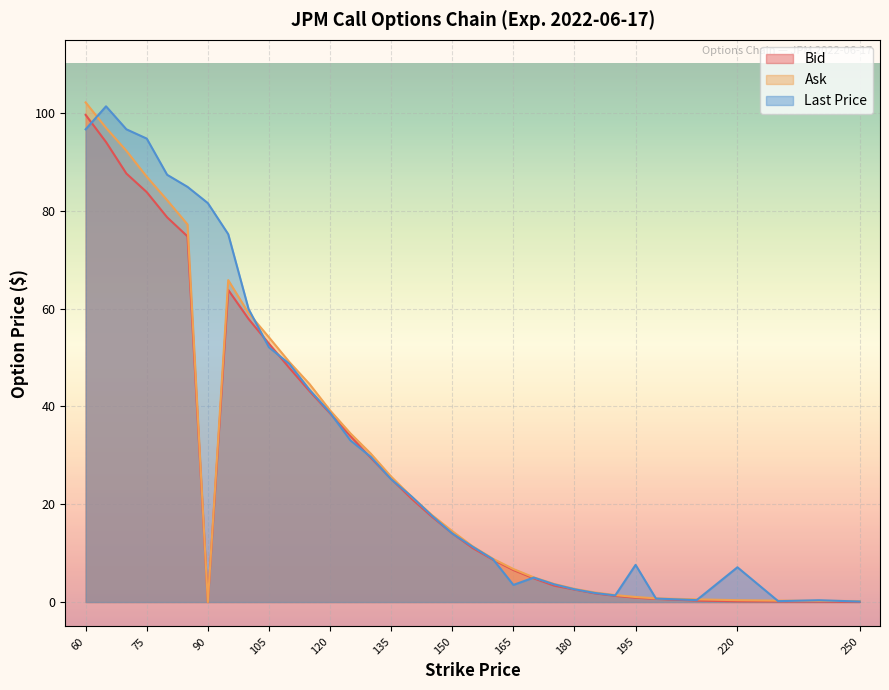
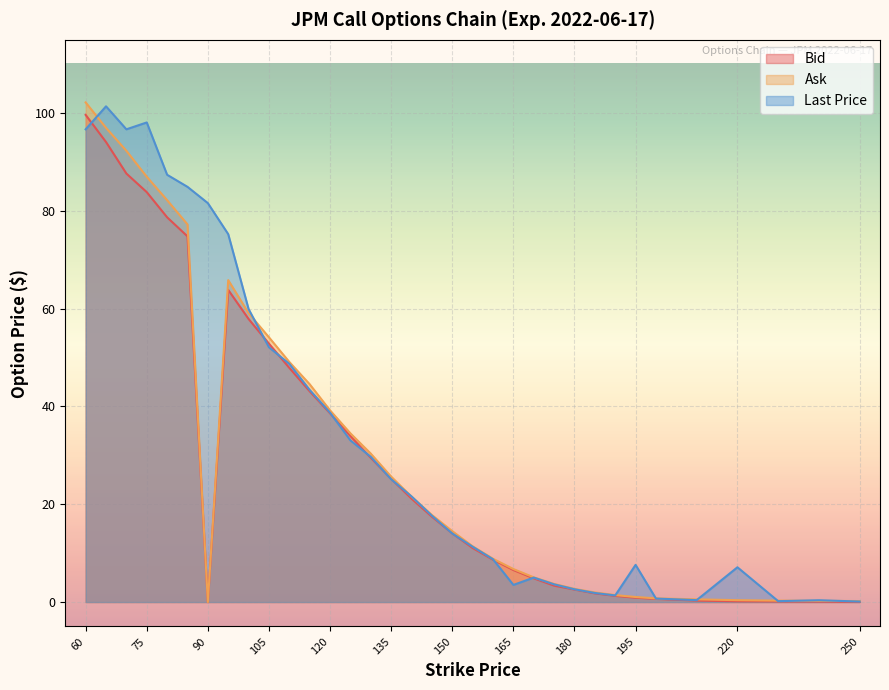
  {
    "Last Price": {
      "60": 97,
-     "75": 95,
+     "75": 98,
      "90": 82,
      "105": 52,
      "165": 4,
      "195": 8,
      "220": 7
    }
  }
